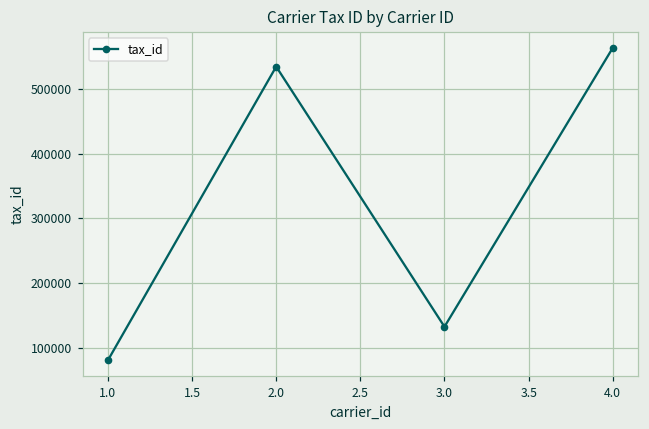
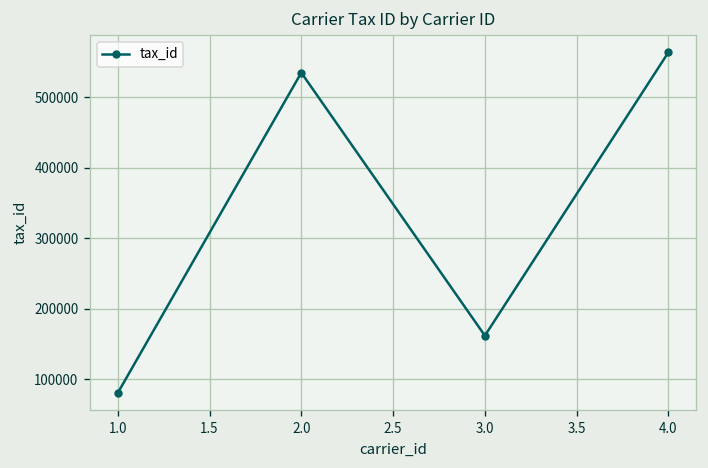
  {
    "1.0": 80000,
    "2.0": 530000,
-   "3.0": 130000,
+   "3.0": 160000,
    "4.0": 560000
  }
